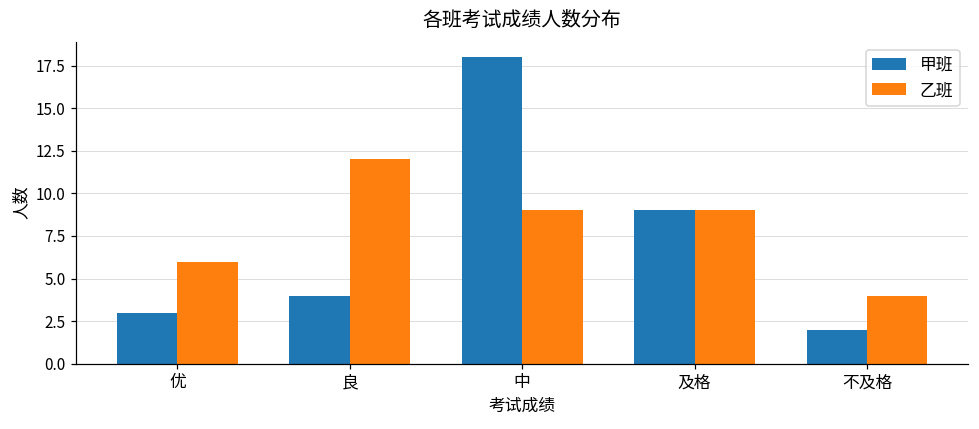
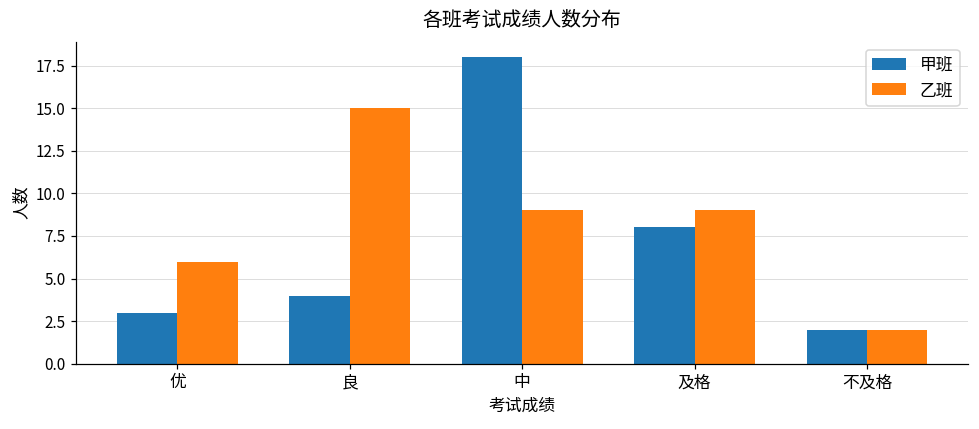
  {
    "甲班": {
      "优": 3,
      "良": 4,
      "中": 18,
-     "及格": 9,
+     "及格": 8,
      "不及格": 2
    },
    "乙班": {
      "优": 6,
-     "良": 12,
+     "良": 15,
      "中": 9,
      "及格": 9,
-     "不及格": 4
+     "不及格": 2
    }
  }
